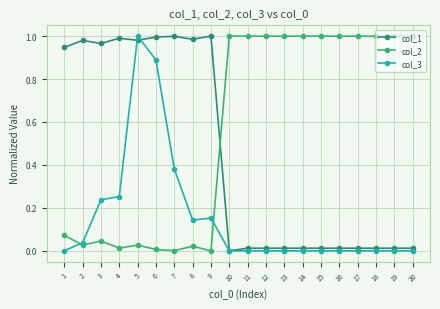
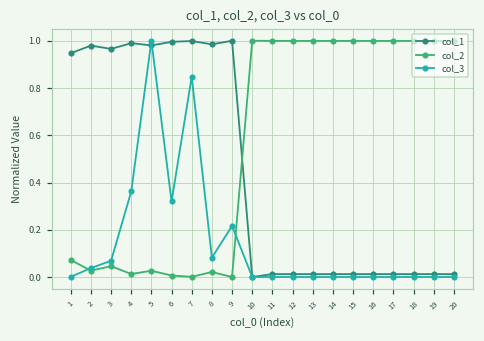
  {
    "col_3": {
      "1": 0.00,
-     "3": 0.24,
-     "4": 0.25,
+     "3": 0.07,
+     "4": 0.36,
      "5": 1.00,
-     "6": 0.89,
-     "7": 0.38,
-     "8": 0.14,
-     "9": 0.15,
+     "6": 0.32,
+     "7": 0.85,
+     "8": 0.08,
+     "9": 0.22,
      "11": 0.00,
      "12": 0.00,
      "13": 0.00,
      "14": 0.00,
      "15": 0.00,
      "16": 0.00,
      "17": 0.00,
      "18": 0.00,
      "19": 0.00,
      "20": 0.00
    }
  }
